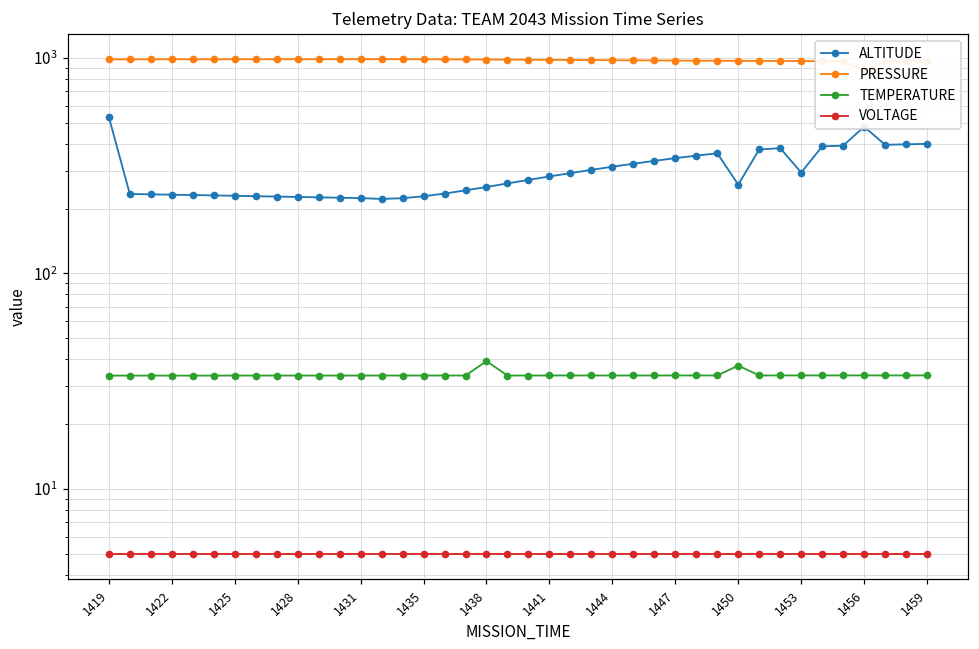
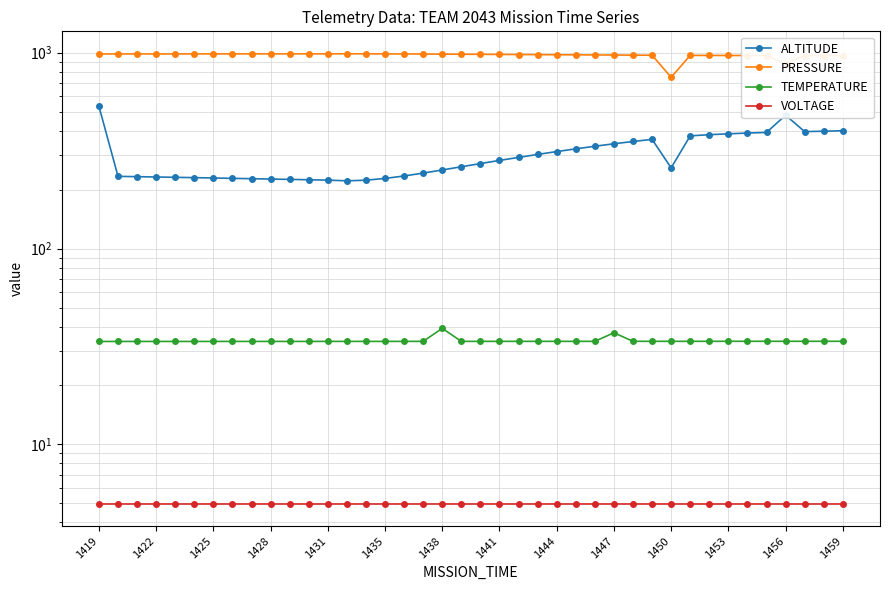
  {
    "ALTITUDE": {
      "1419": 530,
      "1422": 230,
      "1425": 230,
      "1428": 230,
      "1431": 220,
      "1435": 230,
      "1438": 250,
      "1441": 280,
      "1444": 310,
      "1447": 340,
      "1450": 260,
-     "1453": 290,
+     "1453": 390,
      "1459": 400
    },
    "PRESSURE": {
      "1419": 1000,
      "1422": 1000,
      "1425": 1000,
      "1428": 1000,
      "1431": 1000,
      "1435": 1000,
      "1438": 1000,
      "1441": 1000,
      "1444": 1000,
      "1447": 1000,
-     "1450": 1000,
+     "1450": 750,
      "1453": 1000
    },
    "TEMPERATURE": {
      "1419": 34,
      "1422": 34,
      "1425": 34,
      "1428": 34,
      "1431": 34,
      "1435": 34,
      "1438": 39,
      "1441": 34,
      "1444": 34,
-     "1447": 34,
-     "1450": 37,
+     "1447": 37,
+     "1450": 34,
      "1453": 34,
      "1456": 34,
      "1459": 34
    },
    "VOLTAGE": {
      "1419": 5,
      "1422": 5,
      "1425": 5,
      "1428": 5,
      "1431": 5,
      "1435": 5,
      "1438": 5,
      "1441": 5,
      "1444": 5,
      "1447": 5,
      "1450": 5,
      "1453": 5,
      "1456": 5,
      "1459": 5
    }
  }
